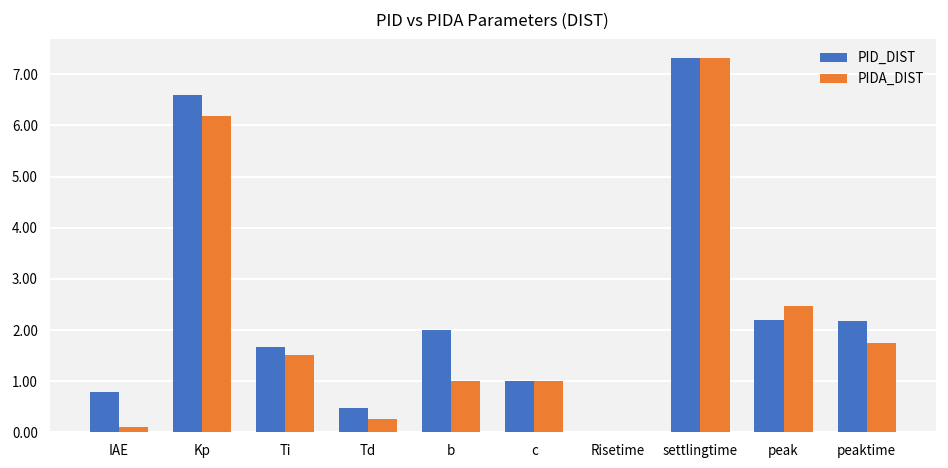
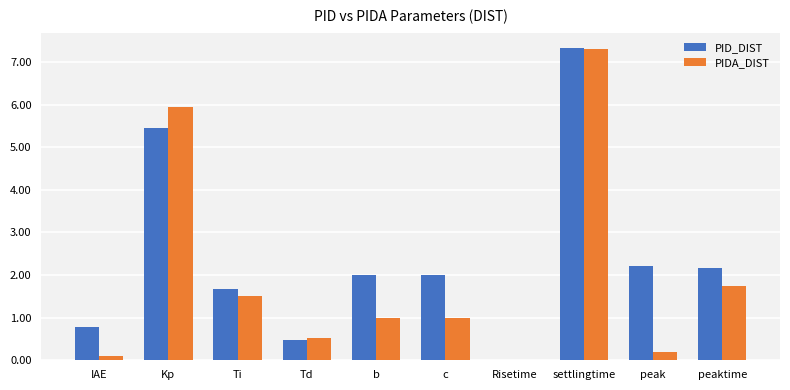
  {
    "PID_DIST": {
      "IAE": 0.8,
-     "Kp": 6.6,
+     "Kp": 5.5,
      "Ti": 1.7,
      "Td": 0.5,
      "b": 2.0,
-     "c": 1,
+     "c": 2,
      "Risetime": 0.0,
      "settlingtime": 7.3,
      "peak": 2.2,
      "peaktime": 2.2
    },
    "PIDA_DIST": {
      "IAE": 0.1,
-     "Kp": 6.2,
+     "Kp": 5.9,
      "Ti": 1.5,
-     "Td": 0.3,
+     "Td": 0.5,
      "b": 1.0,
      "c": 1.0,
      "Risetime": 0.0,
      "settlingtime": 7.3,
-     "peak": 2.5,
+     "peak": 0.2,
      "peaktime": 1.7
    }
  }
